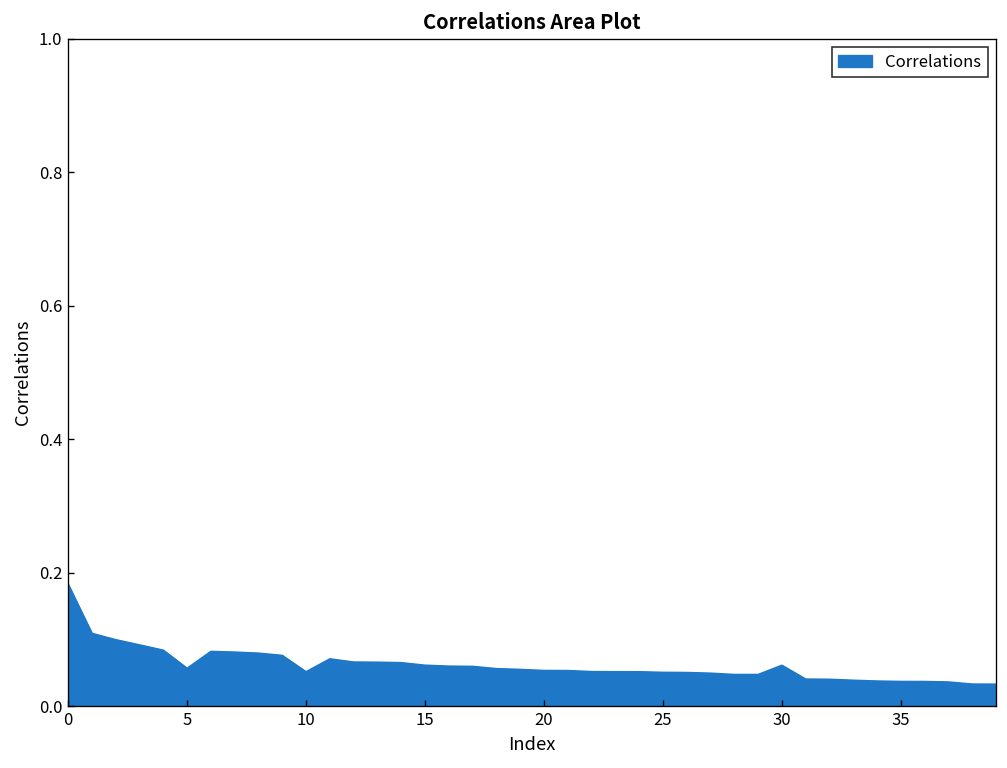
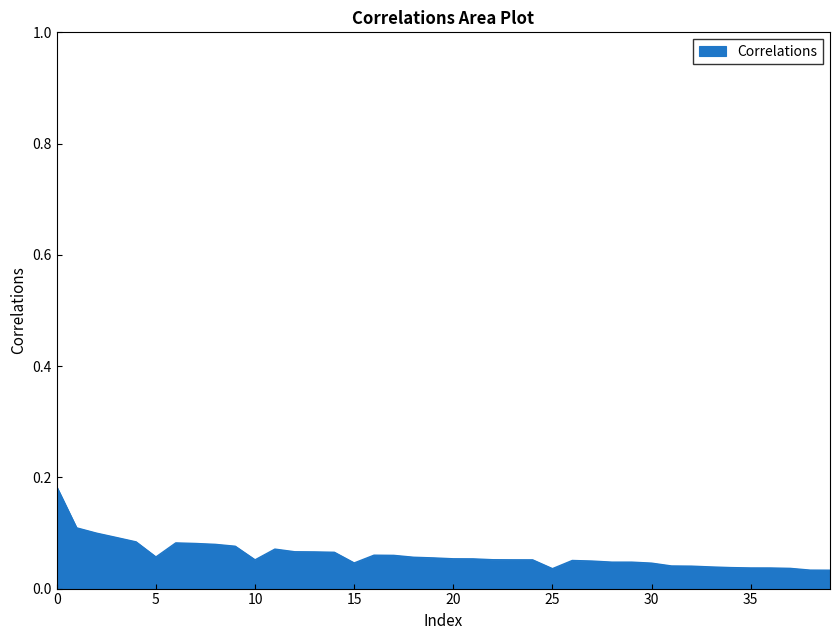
  {
    "0": 0.18,
    "5": 0.06,
    "10": 0.05,
-   "15": 0.06,
+   "15": 0.05,
    "20": 0.05,
-   "25": 0.05,
-   "30": 0.06,
+   "25": 0.04,
+   "30": 0.05,
    "35": 0.04
  }
